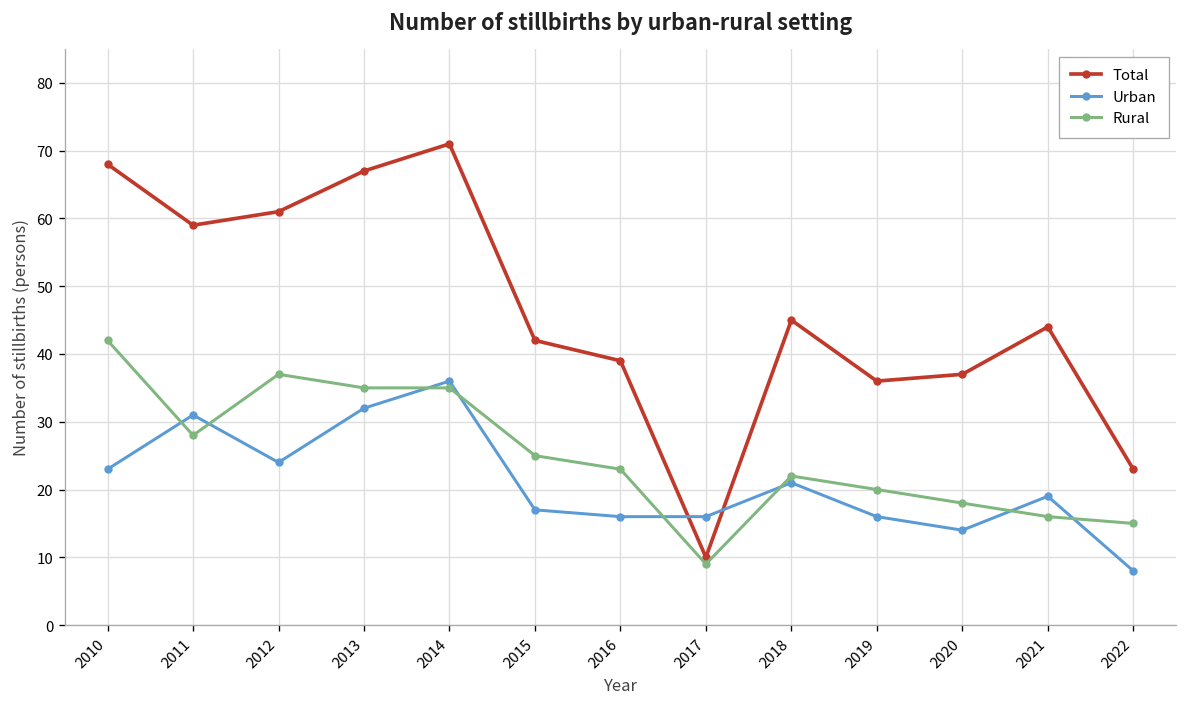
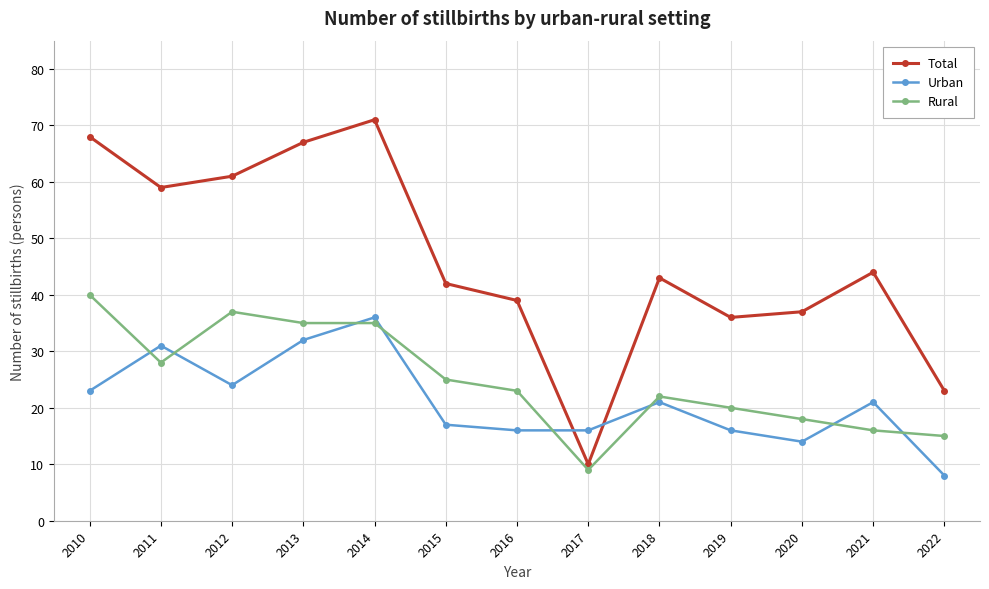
  {
    "Total": {
      "2010": 68,
      "2011": 59,
      "2012": 61,
      "2013": 67,
      "2014": 71,
      "2015": 42,
      "2016": 39,
      "2017": 10,
-     "2018": 45,
+     "2018": 43,
      "2019": 36,
      "2020": 37,
      "2021": 44,
      "2022": 23
    },
    "Urban": {
      "2010": 23,
      "2011": 31,
      "2012": 24,
      "2013": 32,
      "2014": 36,
      "2015": 17,
      "2016": 16,
      "2017": 16,
      "2018": 21,
      "2019": 16,
      "2020": 14,
-     "2021": 19,
+     "2021": 21,
      "2022": 8
    },
    "Rural": {
-     "2010": 42,
+     "2010": 40,
      "2011": 28,
      "2012": 37,
      "2013": 35,
      "2014": 35,
      "2015": 25,
      "2016": 23,
      "2017": 9,
      "2018": 22,
      "2019": 20,
      "2020": 18,
      "2021": 16,
      "2022": 15
    }
  }
